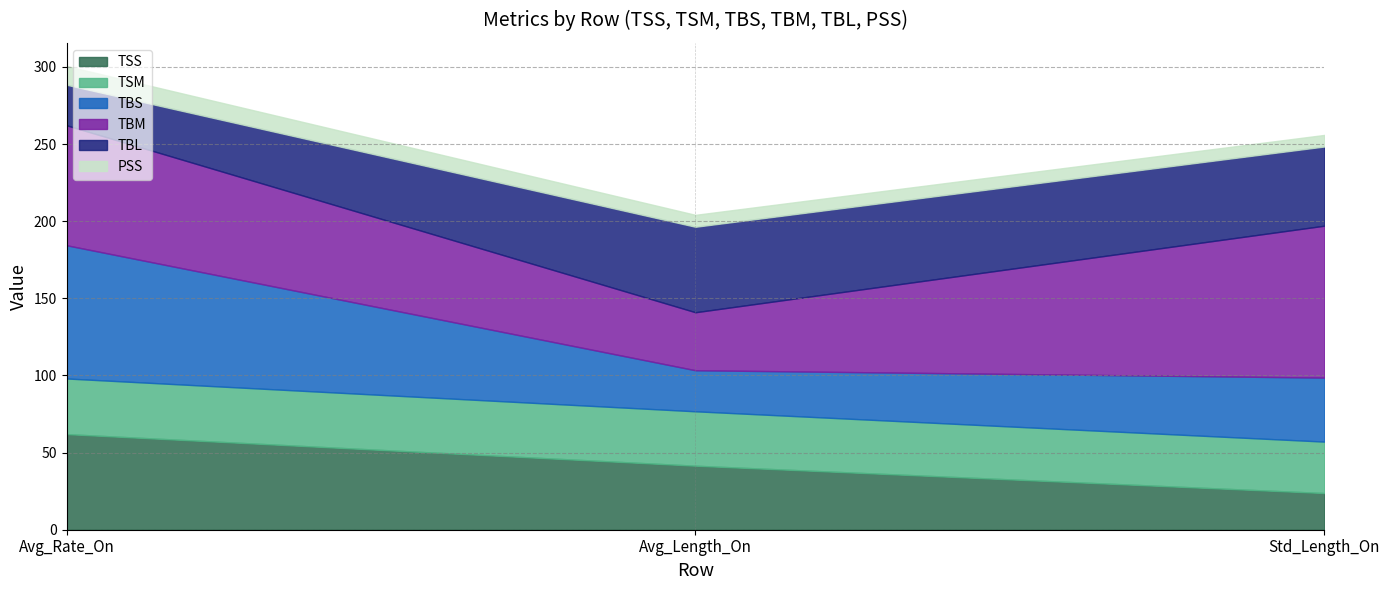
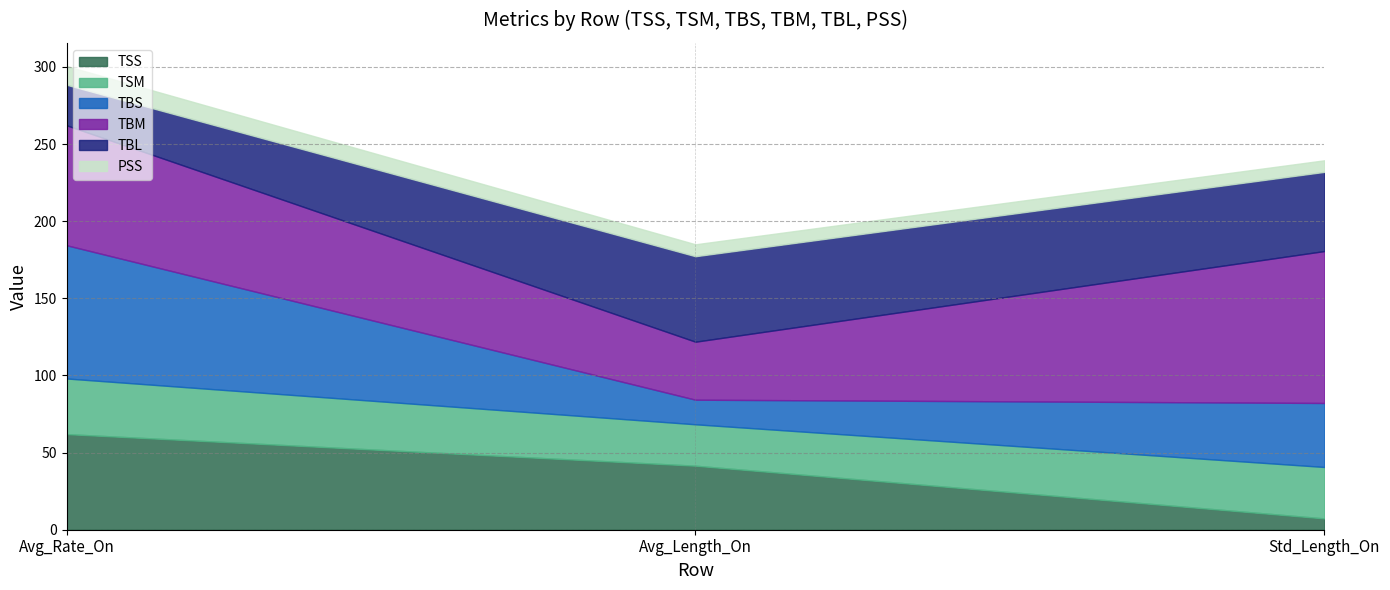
  {
    "TSS": {
      "Avg_Rate_On": 62,
      "Avg_Length_On": 42,
-     "Std_Length_On": 24
+     "Std_Length_On": 7
    },
    "TSM": {
      "Avg_Rate_On": 36,
-     "Avg_Length_On": 35,
+     "Avg_Length_On": 27,
      "Std_Length_On": 33
    },
    "TBS": {
      "Avg_Rate_On": 86,
-     "Avg_Length_On": 27,
+     "Avg_Length_On": 16,
      "Std_Length_On": 41
    },
    "TBM": {
      "Avg_Rate_On": 78,
      "Avg_Length_On": 38,
      "Std_Length_On": 98
    },
    "TBL": {
      "Avg_Rate_On": 26,
      "Avg_Length_On": 55,
      "Std_Length_On": 51
    },
    "PSS": {
      "Avg_Rate_On": 12,
      "Avg_Length_On": 8,
      "Std_Length_On": 7
    }
  }
